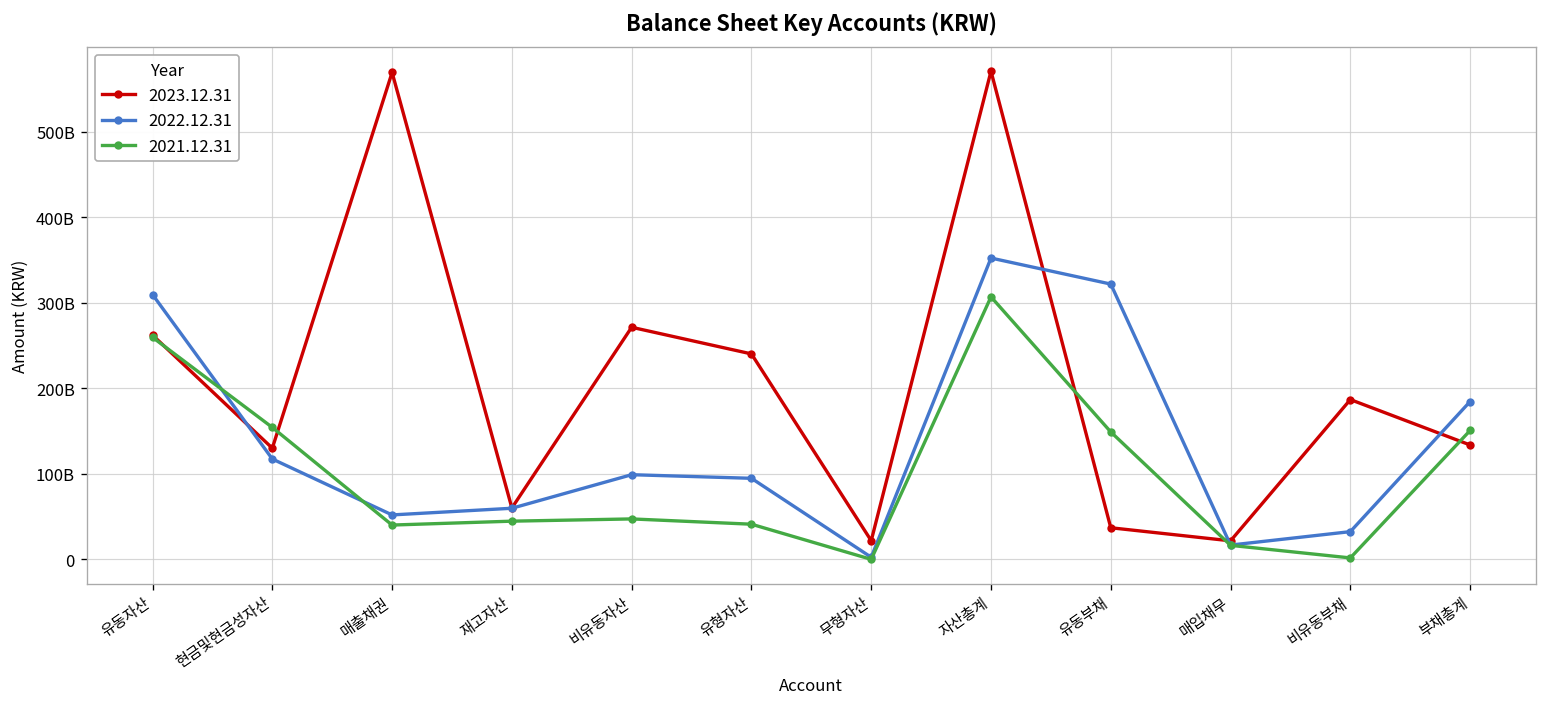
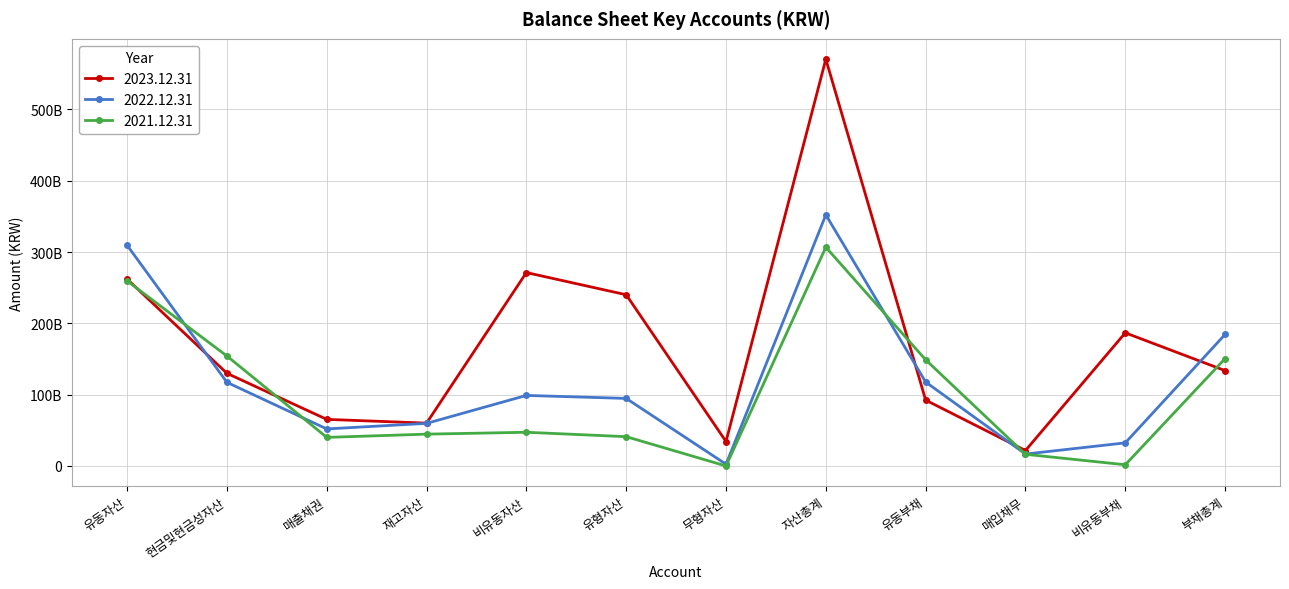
  {
    "2023.12.31": {
      "현금및현금성자산": 130000000000,
-     "매출채권": 570000000000,
+     "매출채권": 70000000000,
      "비유동자산": 270000000000,
      "유형자산": 240000000000,
-     "무형자산": 20000000000,
+     "무형자산": 30000000000,
      "자산총계": 570000000000,
-     "유동부채": 40000000000,
+     "유동부채": 90000000000,
      "매입채무": 20000000000,
      "비유동부채": 190000000000,
      "부채총계": 130000000000
    },
    "2022.12.31": {
      "유동자산": 310000000000,
      "현금및현금성자산": 120000000000,
      "매출채권": 50000000000,
      "비유동자산": 100000000000,
      "유형자산": 90000000000,
      "자산총계": 350000000000,
-     "유동부채": 320000000000,
+     "유동부채": 120000000000,
      "비유동부채": 30000000000,
      "부채총계": 180000000000
    },
    "2021.12.31": {
      "현금및현금성자산": 150000000000,
      "매출채권": 40000000000,
      "재고자산": 40000000000,
      "비유동자산": 50000000000,
      "유형자산": 40000000000,
      "자산총계": 310000000000,
      "유동부채": 150000000000,
      "비유동부채": 0,
      "부채총계": 150000000000
    }
  }
